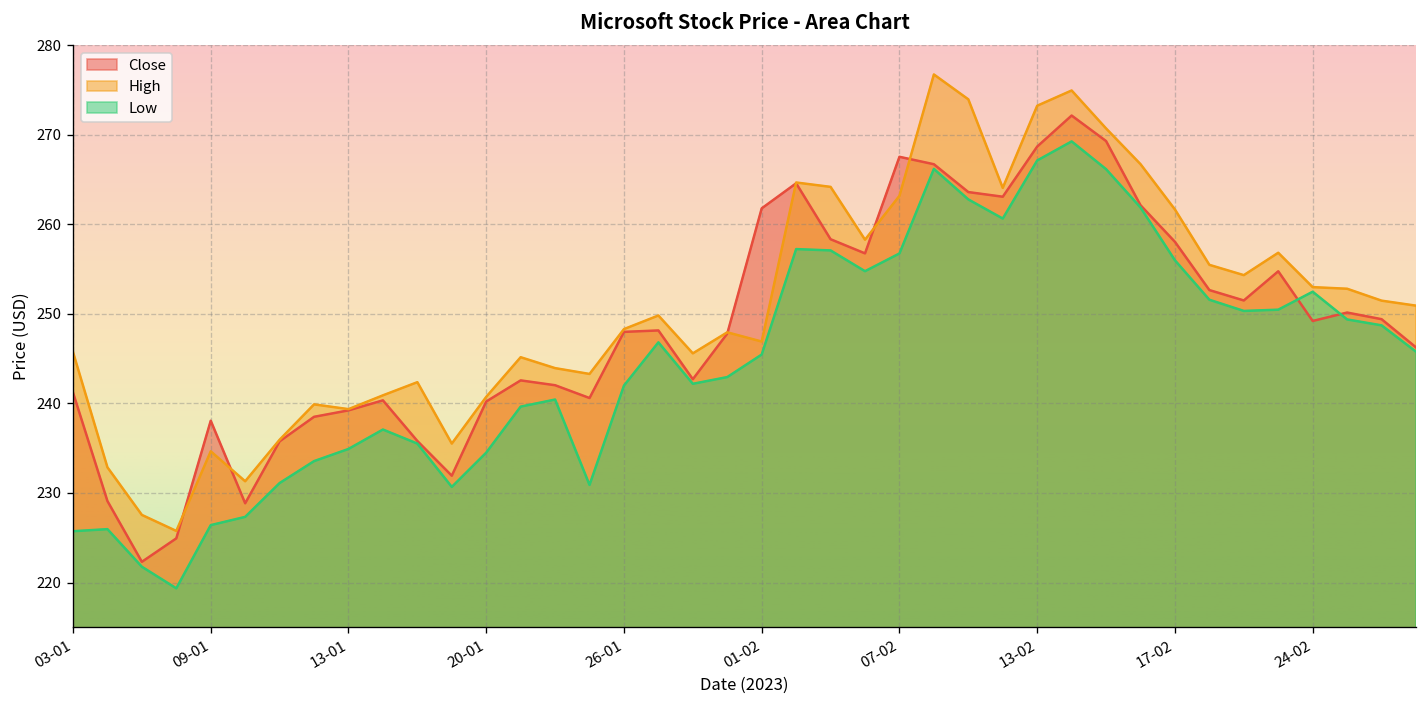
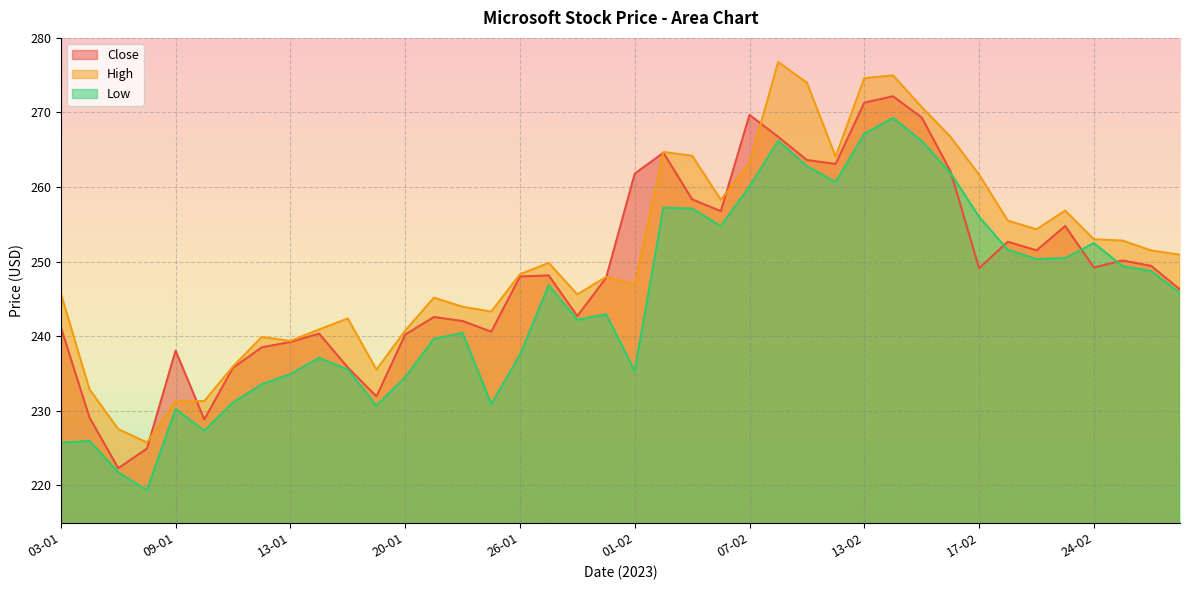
  {
    "Close": {
      "03-01": 241,
      "09-01": 238,
      "20-01": 240,
      "01-02": 262,
-     "07-02": 268,
-     "13-02": 269,
-     "17-02": 258,
+     "07-02": 270,
+     "13-02": 271,
+     "17-02": 249,
      "24-02": 249
    },
    "High": {
      "03-01": 246,
-     "09-01": 235,
+     "09-01": 231,
      "20-01": 241,
      "01-02": 247,
      "07-02": 263,
-     "13-02": 273,
+     "13-02": 275,
      "17-02": 262,
      "24-02": 253
    },
    "Low": {
      "03-01": 226,
-     "09-01": 226,
+     "09-01": 230,
      "13-01": 235,
      "20-01": 235,
-     "26-01": 242,
-     "01-02": 245,
-     "07-02": 257,
+     "26-01": 238,
+     "01-02": 235,
+     "07-02": 260,
      "13-02": 267,
      "17-02": 256,
      "24-02": 252
    }
  }
